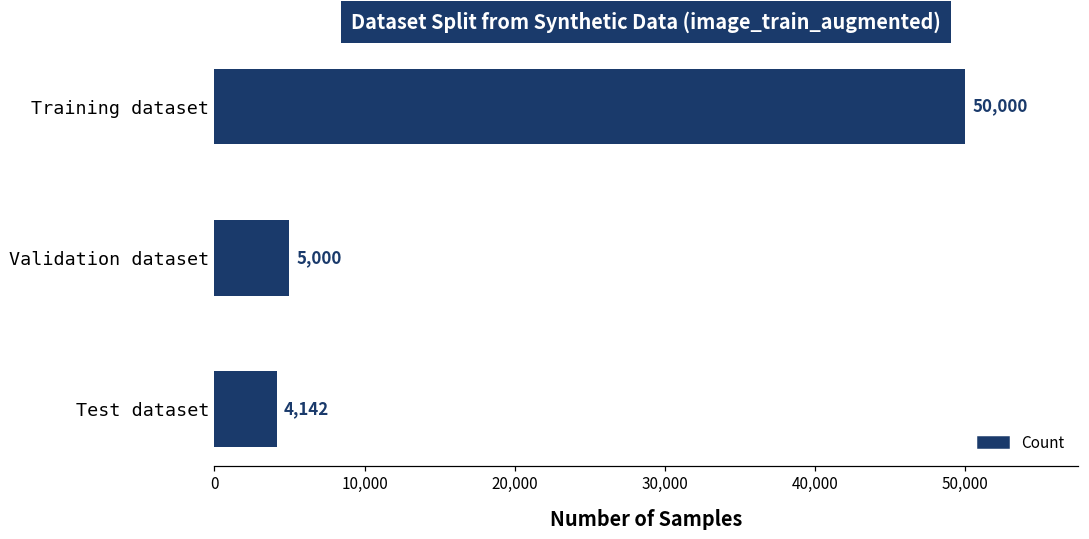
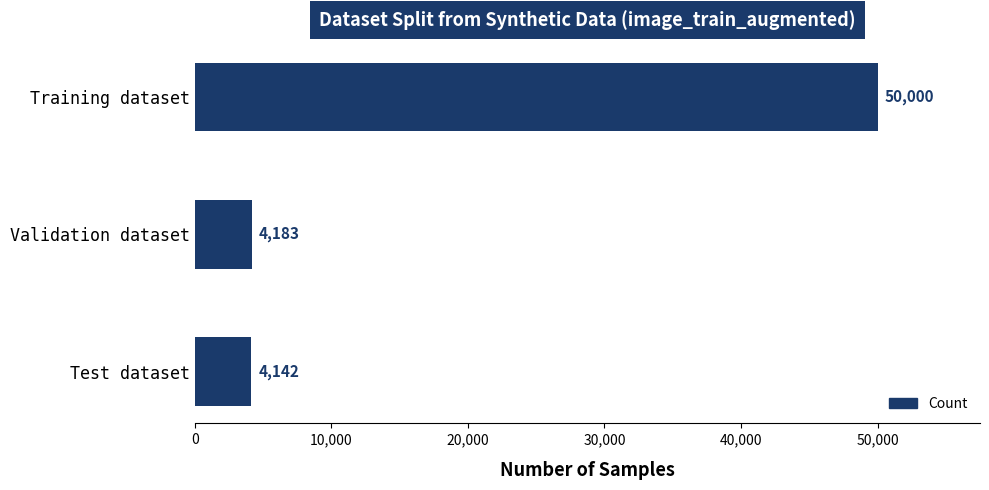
  {
    "Training dataset": "50,000",
-   "Validation dataset": "5,000",
+   "Validation dataset": "4,183",
    "Test dataset": "4,142"
  }
